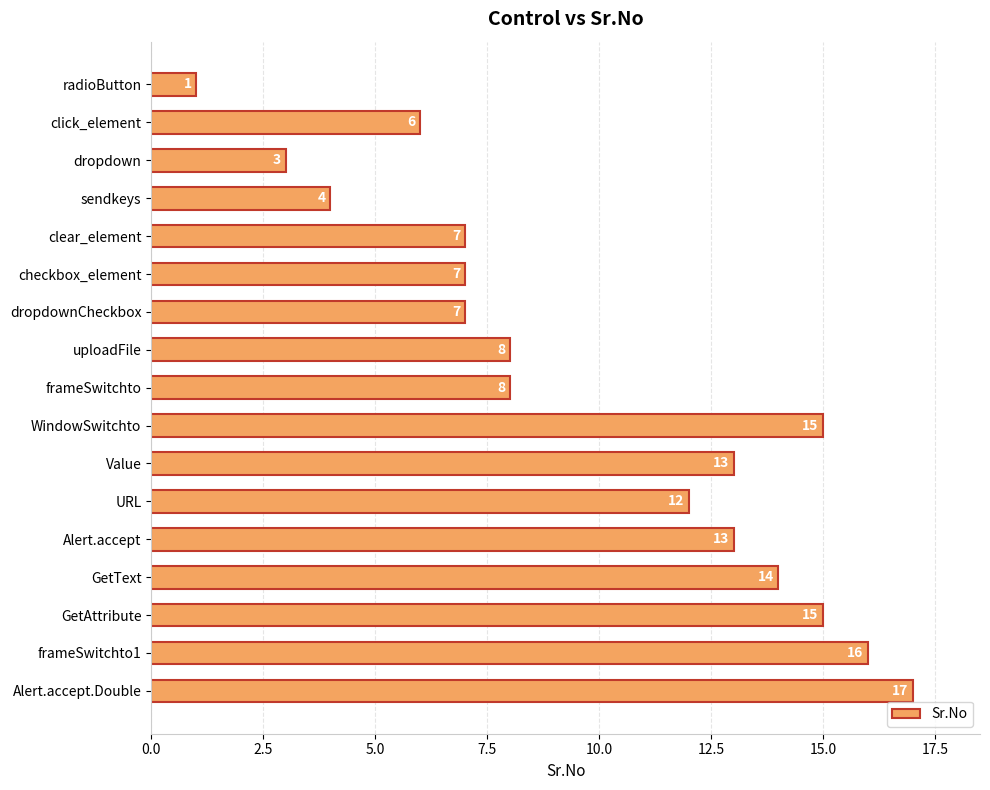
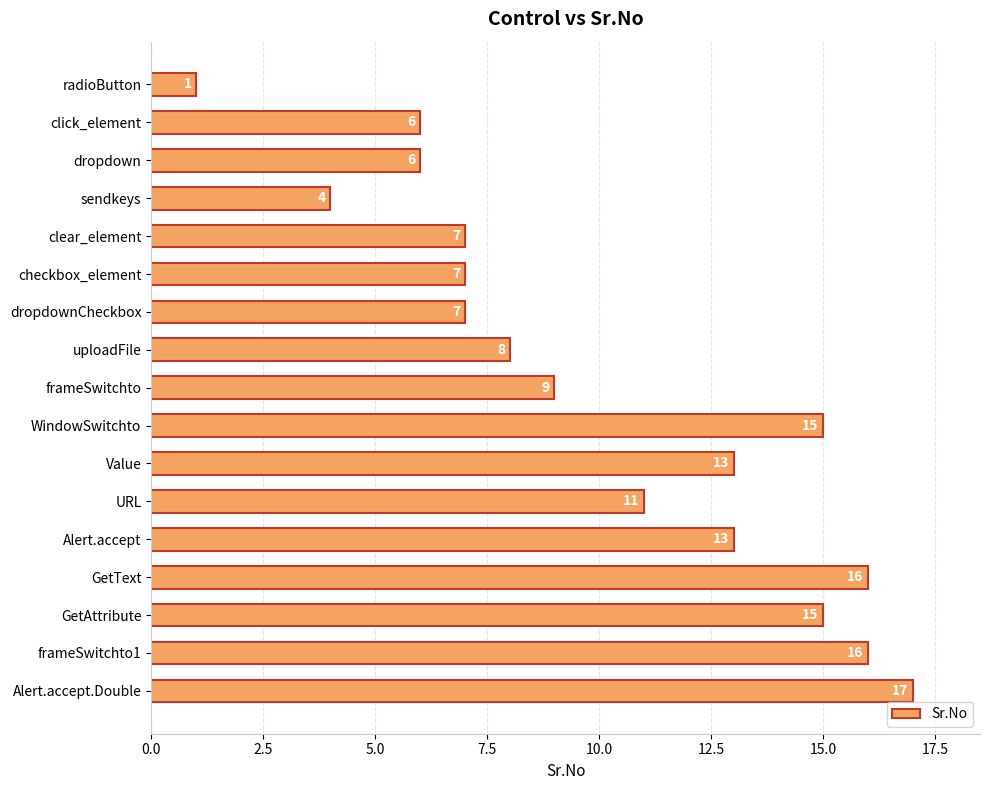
  {
    "radioButton": 1,
    "click_element": 6,
-   "dropdown": 3,
+   "dropdown": 6,
    "sendkeys": 4,
    "clear_element": 7,
    "checkbox_element": 7,
    "dropdownCheckbox": 7,
    "uploadFile": 8,
-   "frameSwitchto": 8,
+   "frameSwitchto": 9,
    "WindowSwitchto": 15,
    "Value": 13,
-   "URL": 12,
+   "URL": 11,
    "Alert.accept": 13,
-   "GetText": 14,
+   "GetText": 16,
    "GetAttribute": 15,
    "frameSwitchto1": 16,
    "Alert.accept.Double": 17
  }
